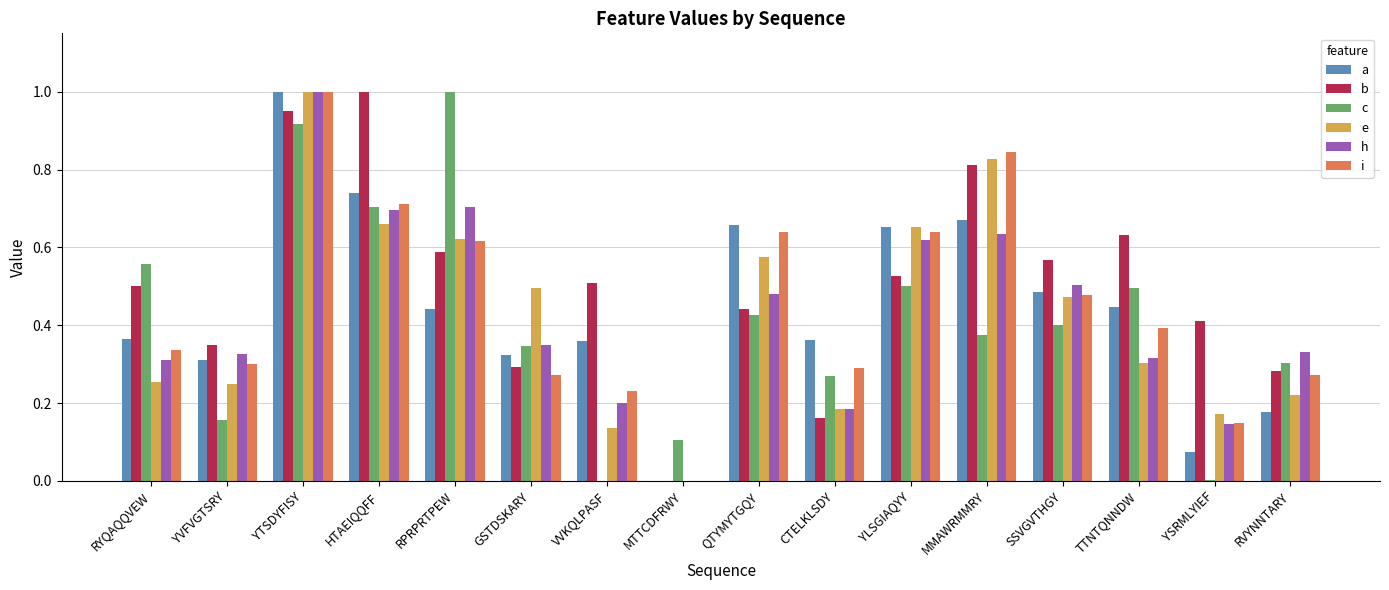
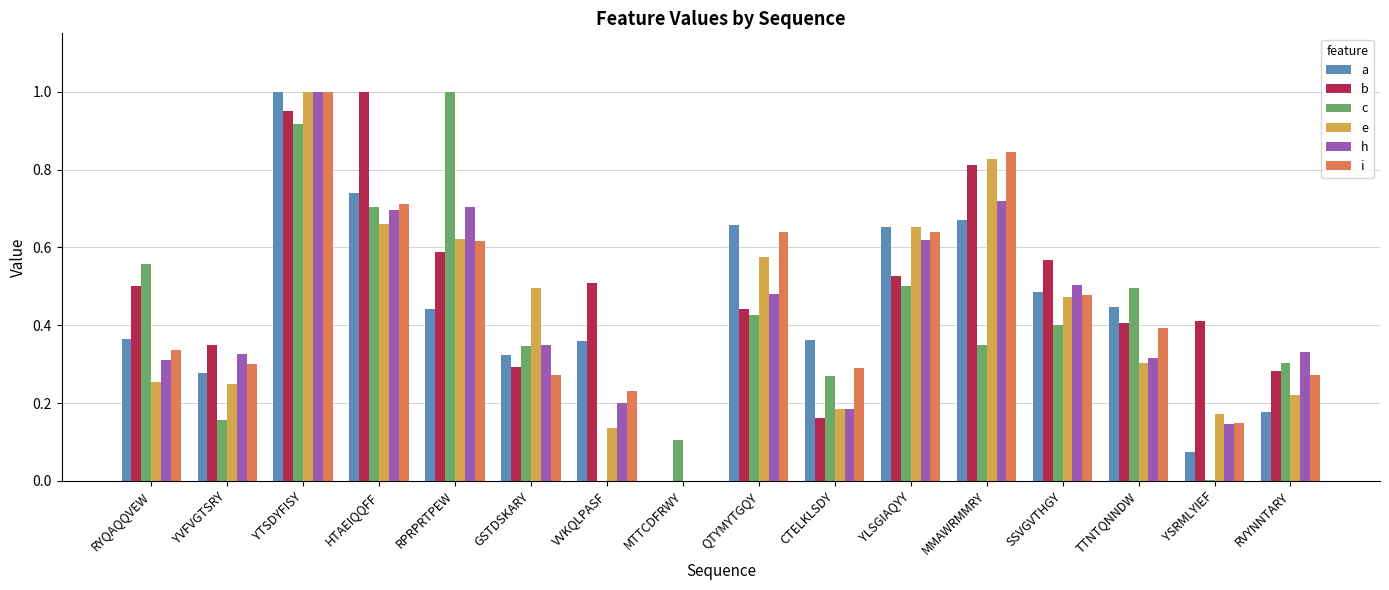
  {
    "a": {
      "RYQAQQVEW": 0.36,
-     "YVFVGTSRY": 0.31,
+     "YVFVGTSRY": 0.28,
      "YTSDYFISY": 1.00,
      "HTAEIQQFF": 0.74,
      "RPRPRTPEW": 0.44,
      "GSTDSKARY": 0.32,
      "VVKQLPASF": 0.36,
      "MTTCDFRWY": 0.00,
      "QTYMYTGQY": 0.66,
      "CTELKLSDY": 0.36,
      "YLSGIAQYY": 0.65,
      "MMAWRMMRY": 0.67,
      "SSVGVTHGY": 0.49,
      "TTNTQNNDW": 0.45,
      "YSRMLYIEF": 0.07,
      "RVYNNTARY": 0.18
    },
    "b": {
      "RYQAQQVEW": 0.50,
      "YVFVGTSRY": 0.35,
      "YTSDYFISY": 0.95,
      "HTAEIQQFF": 1.00,
      "RPRPRTPEW": 0.59,
      "GSTDSKARY": 0.29,
      "VVKQLPASF": 0.51,
      "MTTCDFRWY": 0.00,
      "QTYMYTGQY": 0.44,
      "CTELKLSDY": 0.16,
      "YLSGIAQYY": 0.53,
      "MMAWRMMRY": 0.81,
      "SSVGVTHGY": 0.57,
-     "TTNTQNNDW": 0.63,
+     "TTNTQNNDW": 0.40,
      "YSRMLYIEF": 0.41,
      "RVYNNTARY": 0.28
    },
    "c": {
      "RYQAQQVEW": 0.56,
      "YVFVGTSRY": 0.16,
      "YTSDYFISY": 0.92,
      "HTAEIQQFF": 0.70,
      "RPRPRTPEW": 1.00,
      "GSTDSKARY": 0.35,
      "VVKQLPASF": 0.00,
      "MTTCDFRWY": 0.11,
      "QTYMYTGQY": 0.43,
      "CTELKLSDY": 0.27,
      "YLSGIAQYY": 0.50,
-     "MMAWRMMRY": 0.38,
+     "MMAWRMMRY": 0.35,
      "SSVGVTHGY": 0.40,
      "TTNTQNNDW": 0.50,
      "RVYNNTARY": 0.30
    },
    "h": {
      "RYQAQQVEW": 0.31,
      "YVFVGTSRY": 0.33,
      "YTSDYFISY": 1.00,
      "HTAEIQQFF": 0.70,
      "RPRPRTPEW": 0.70,
      "GSTDSKARY": 0.35,
      "VVKQLPASF": 0.20,
      "MTTCDFRWY": 0.00,
      "QTYMYTGQY": 0.48,
      "CTELKLSDY": 0.18,
      "YLSGIAQYY": 0.62,
-     "MMAWRMMRY": 0.63,
+     "MMAWRMMRY": 0.72,
      "SSVGVTHGY": 0.50,
      "TTNTQNNDW": 0.31,
      "YSRMLYIEF": 0.15,
      "RVYNNTARY": 0.33
    }
  }
